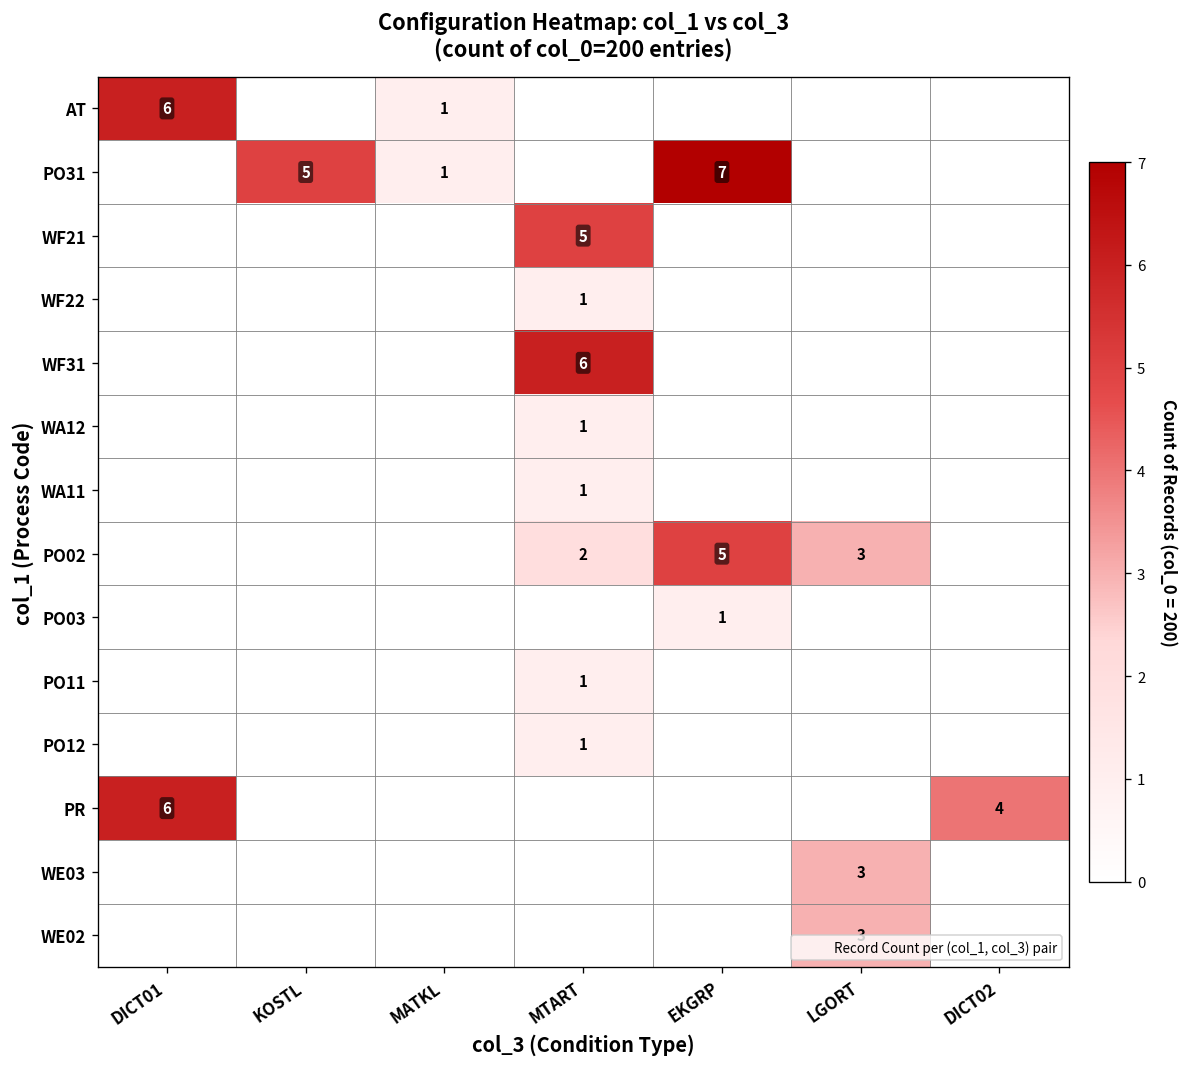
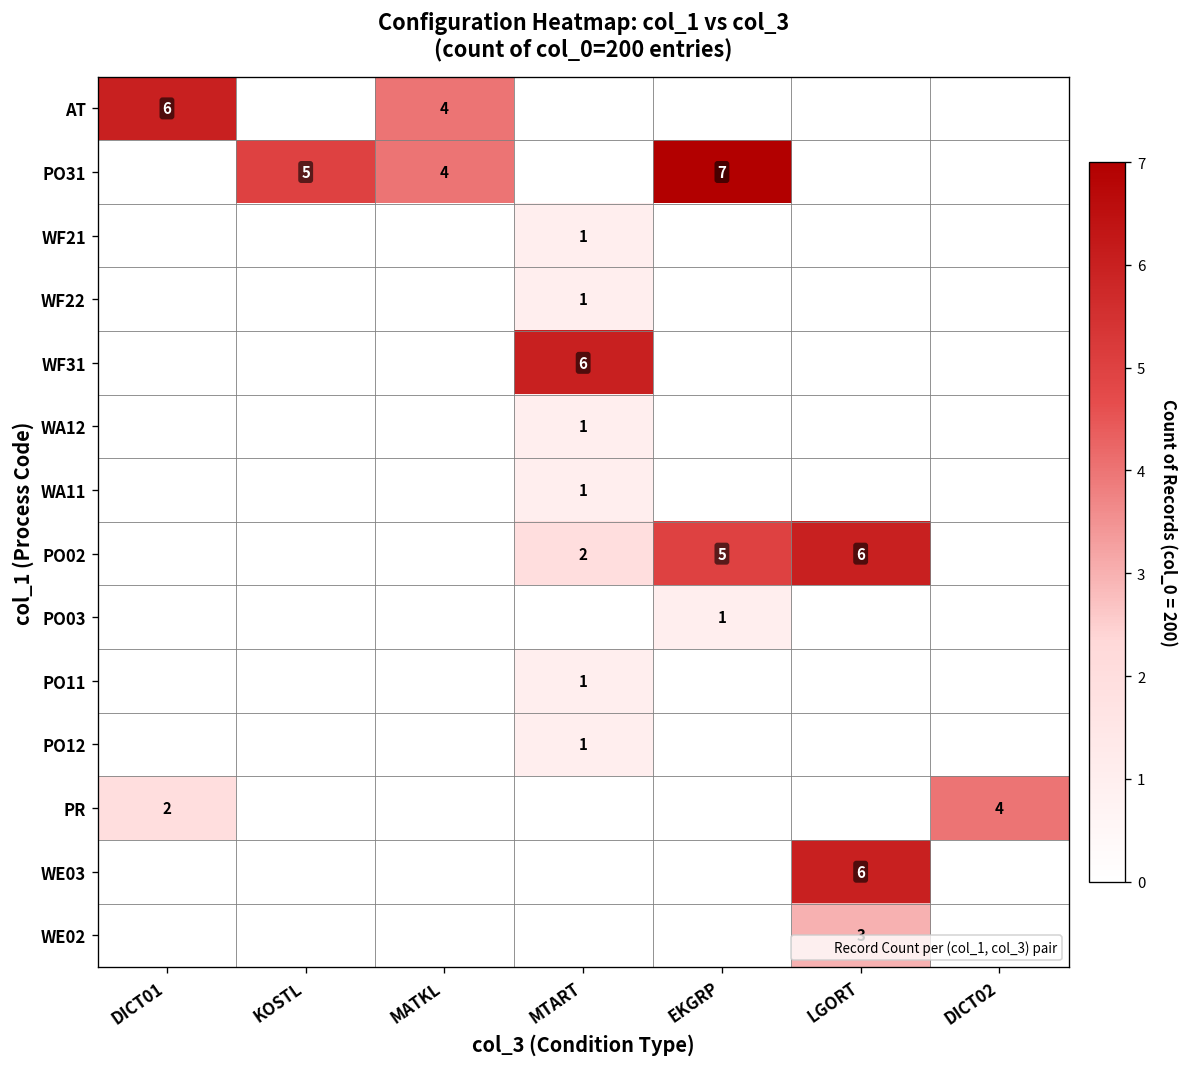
  {
    "AT": {
-     "MATKL": 1
+     "MATKL": 4
    },
    "PO31": {
-     "MATKL": 1
+     "MATKL": 4
    },
    "WF21": {
-     "MTART": 5
+     "MTART": 1
    },
    "PO02": {
-     "LGORT": 3
+     "LGORT": 6
    },
    "PR": {
-     "DICT01": 6
+     "DICT01": 2
    },
    "WE03": {
-     "LGORT": 3
+     "LGORT": 6
    }
  }
